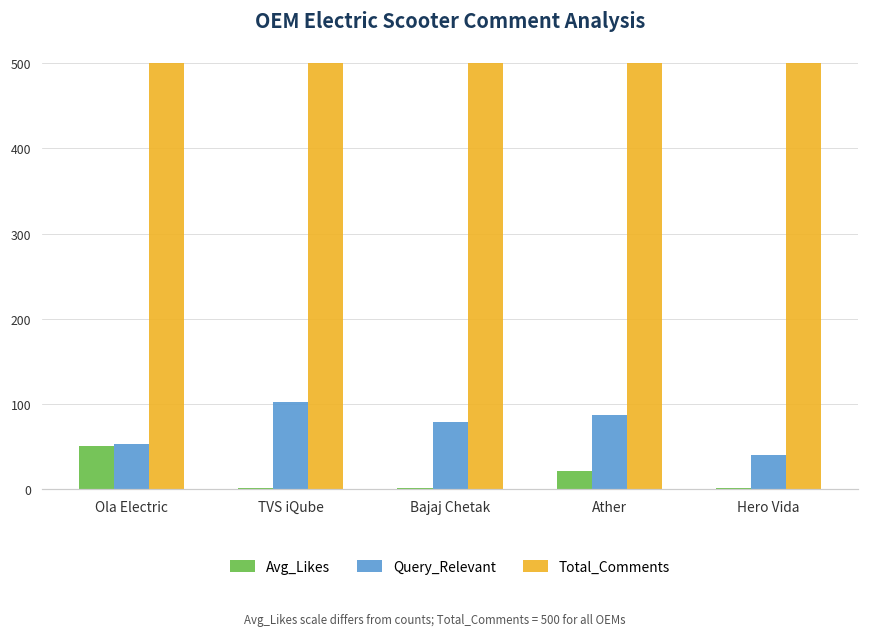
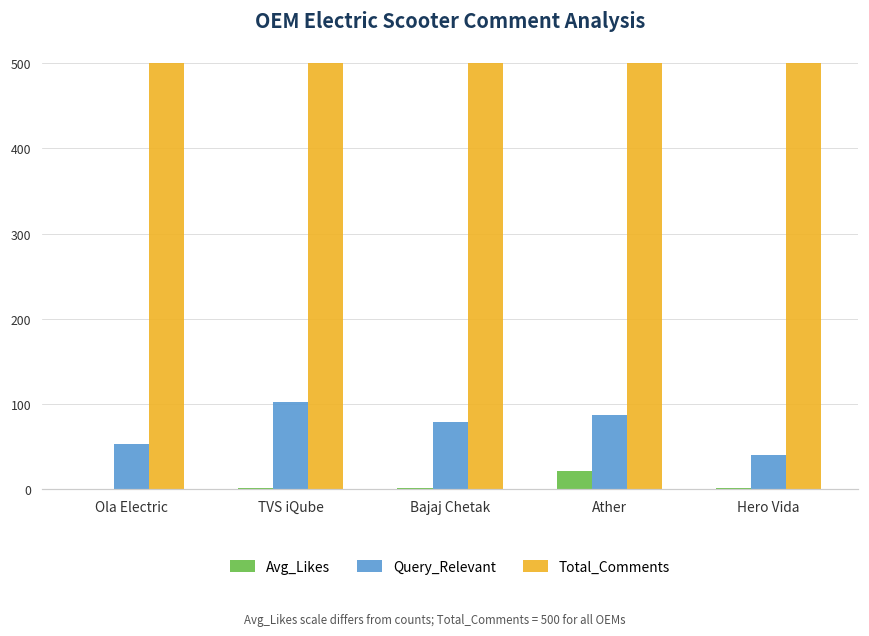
  {
    "Avg_Likes": {
-     "Ola Electric": 50,
+     "Ola Electric": 0,
      "Ather": 20
    },
    "Query_Relevant": {
      "Ola Electric": 50,
      "TVS iQube": 100,
      "Bajaj Chetak": 80,
      "Ather": 90,
      "Hero Vida": 40
    },
    "Total_Comments": {
      "Ola Electric": 500,
      "TVS iQube": 500,
      "Bajaj Chetak": 500,
      "Ather": 500,
      "Hero Vida": 500
    }
  }
